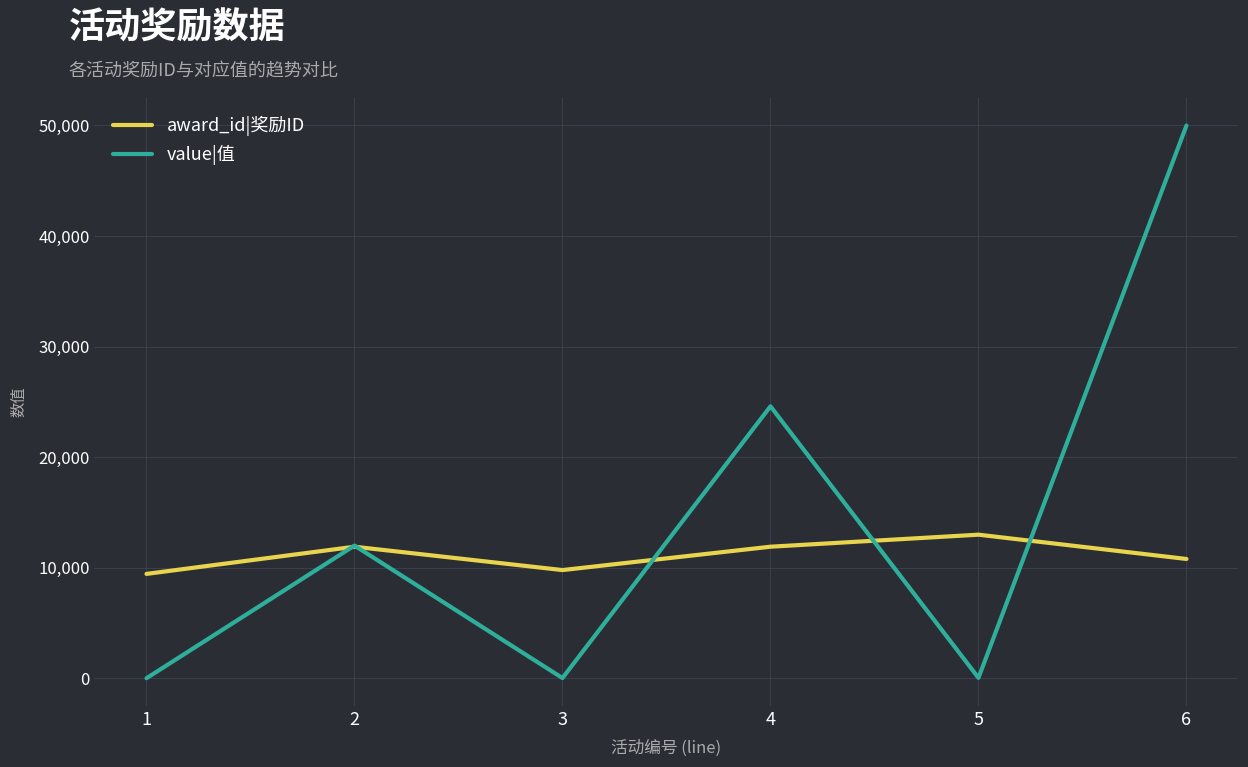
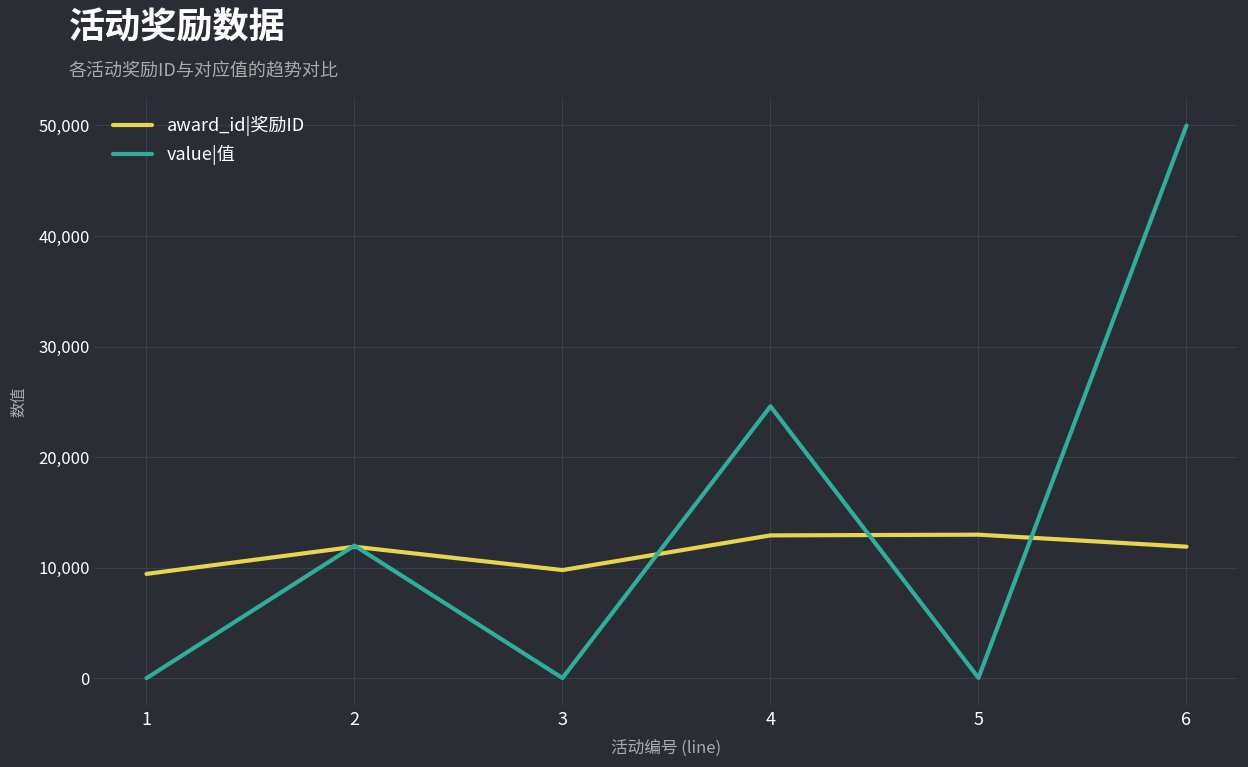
  {
    "award_id|奖励ID": {
      "1": "9,400",
      "3": "9,800",
-     "4": "11,900",
+     "4": "12,900",
      "5": "13,000",
-     "6": "10,800"
+     "6": "11,900"
    },
    "value|值": {
      "1": "0",
      "3": "0",
      "4": "24,600",
      "5": "0",
      "6": "50,000"
    }
  }
